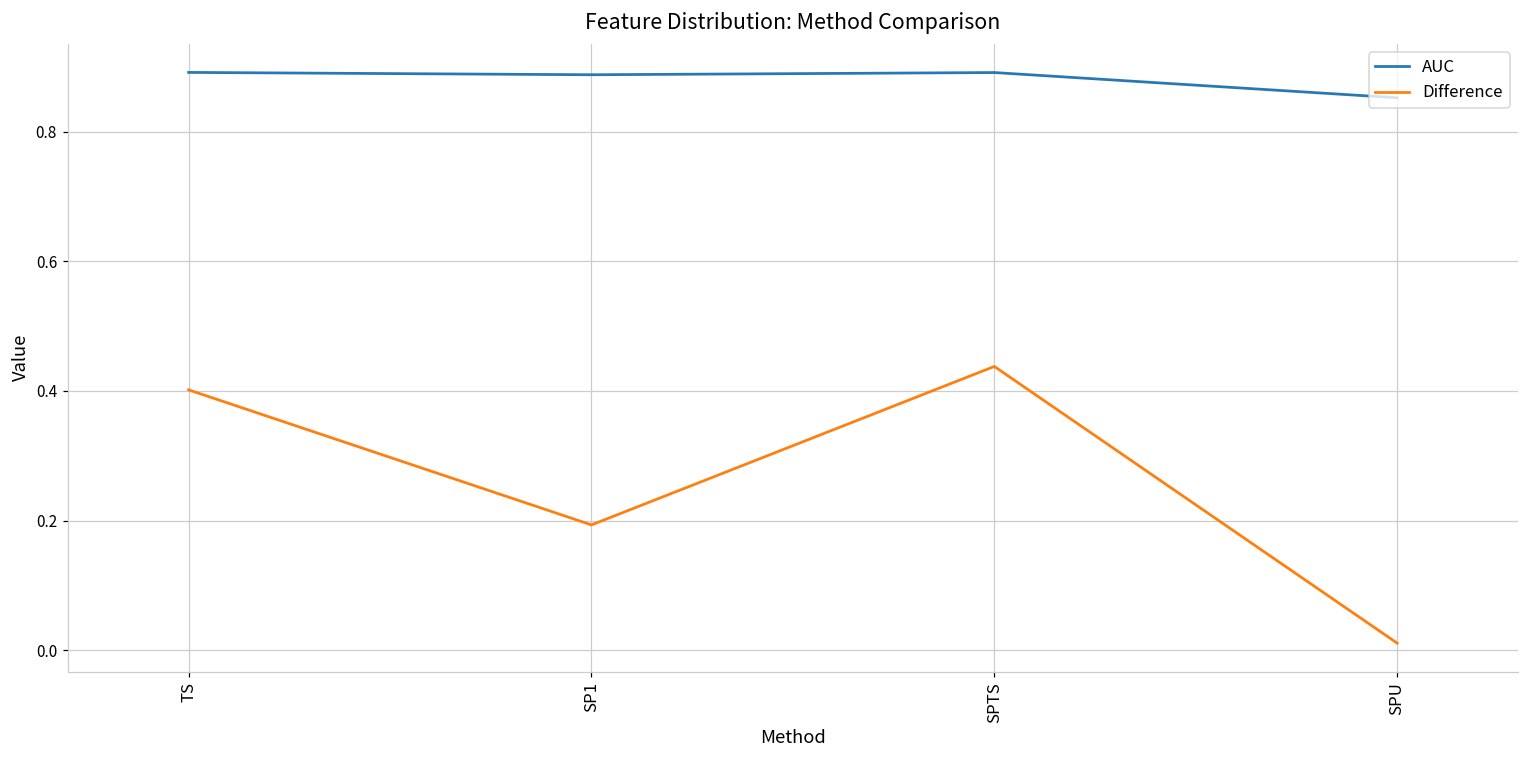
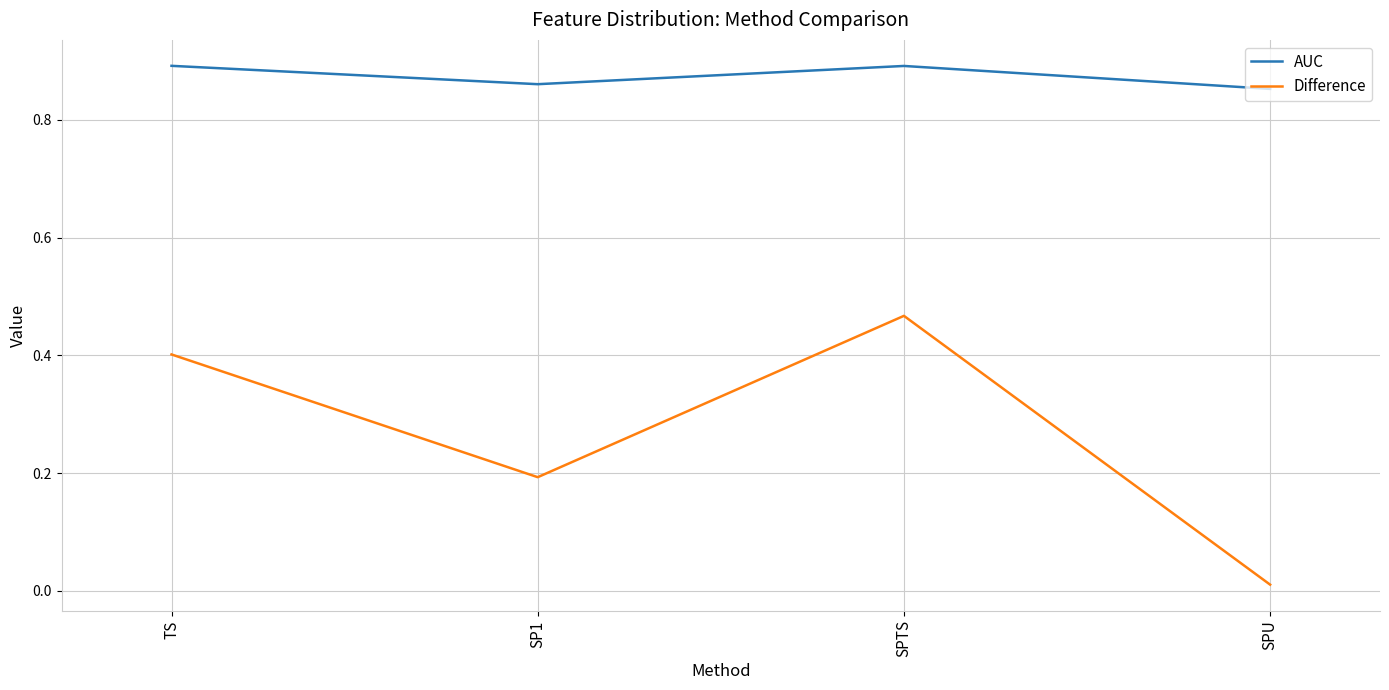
  {
    "AUC": {
      "TS": 0.89,
-     "SP1": 0.89,
+     "SP1": 0.86,
      "SPTS": 0.89
    },
    "Difference": {
      "TS": 0.40,
      "SP1": 0.19,
-     "SPTS": 0.44,
+     "SPTS": 0.47,
      "SPU": 0.01
    }
  }
